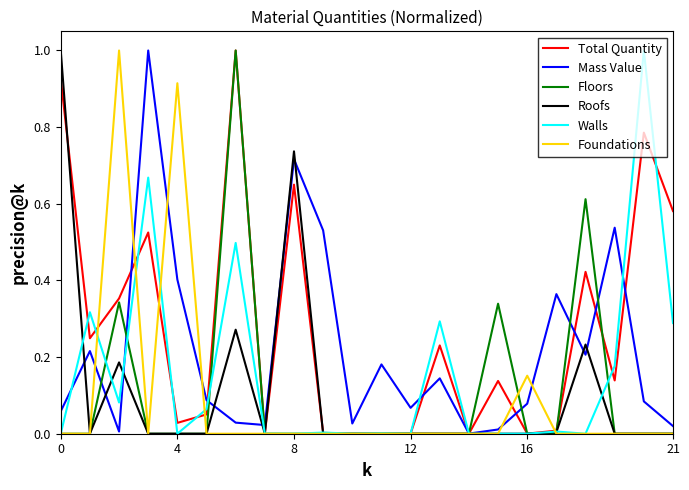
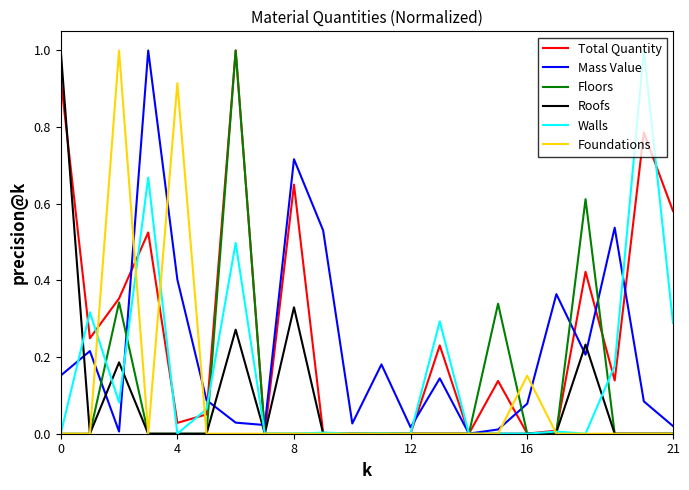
  {
    "Total Quantity": {
      "0": 0.93,
      "4": 0.03,
      "8": 0.65,
      "21": 0.58
    },
    "Mass Value": {
-     "0": 0.06,
+     "0": 0.15,
      "4": 0.40,
      "8": 0.72,
-     "12": 0.07,
+     "12": 0.02,
      "16": 0.08,
      "21": 0.02
    },
    "Roofs": {
      "0": 1.00,
-     "8": 0.74
+     "8": 0.33
    },
    "Walls": {
      "21": 0.29
    },
    "Foundations": {
      "4": 0.91,
      "16": 0.15
    }
  }
